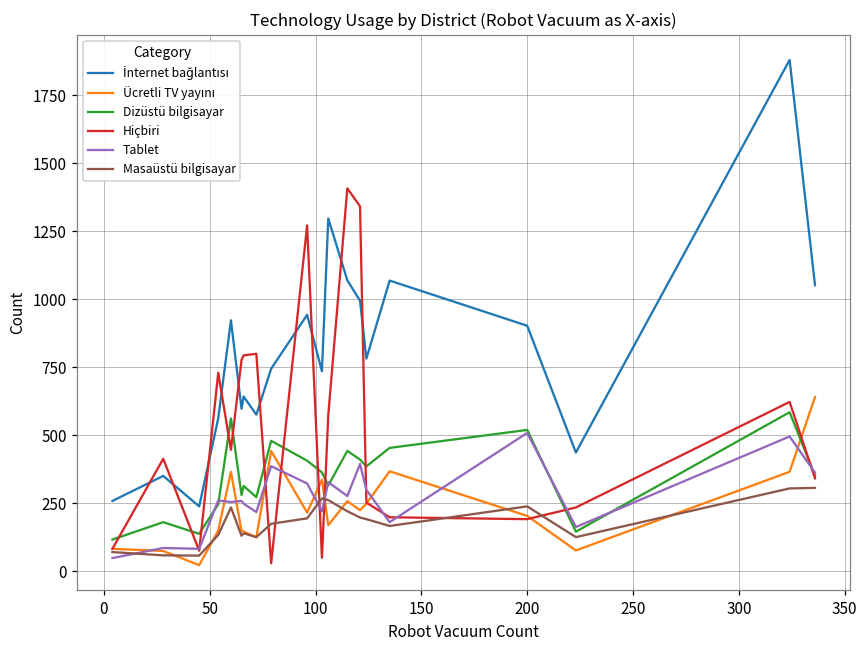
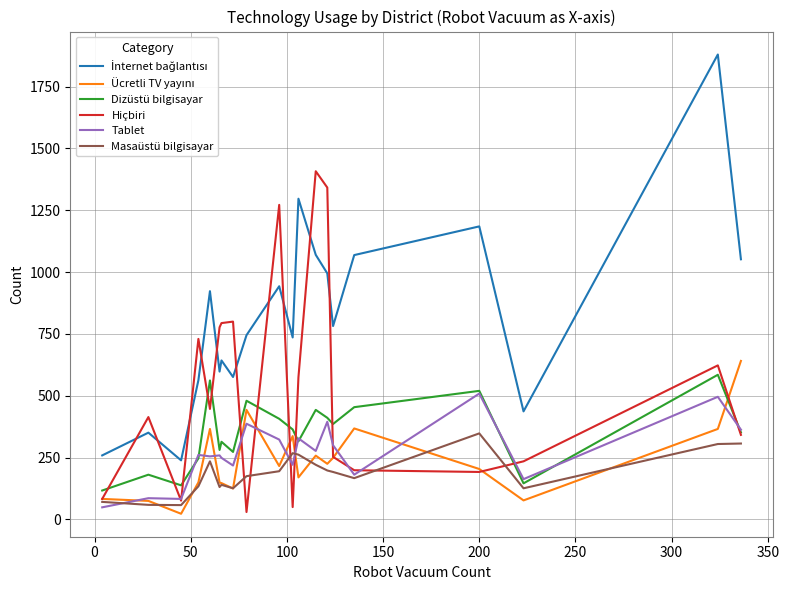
  {
    "İnternet bağlantısı": {
-     "200": 900
+     "200": 1190
    },
    "Ücretli TV yayını": {
      "200": 200
    },
    "Dizüstü bilgisayar": {
      "200": 520
    },
    "Hiçbiri": {
      "200": 190
    },
    "Tablet": {
      "200": 510
    },
    "Masaüstü bilgisayar": {
-     "200": 240
+     "200": 350
    }
  }
